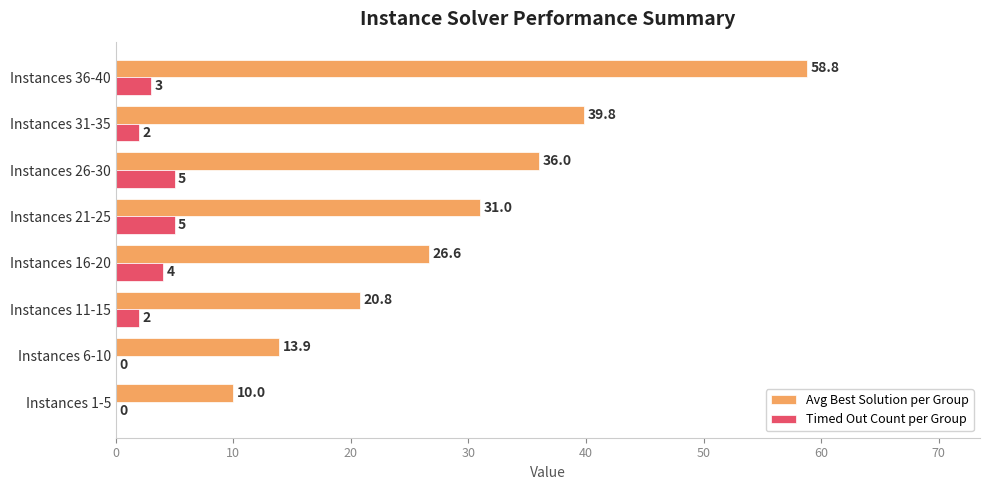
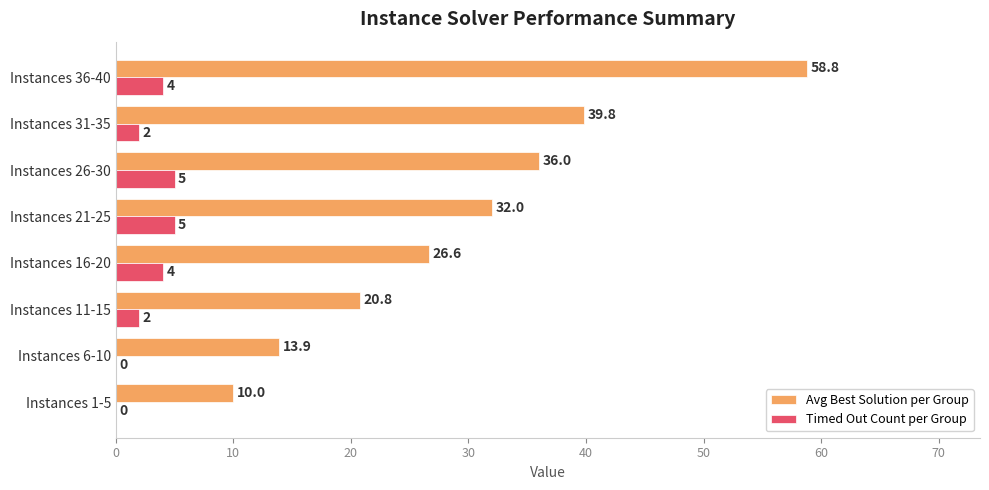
  {
    "Avg Best Solution per Group": {
      "Instances 36-40": 58.8,
      "Instances 31-35": 39.8,
      "Instances 26-30": 36.0,
-     "Instances 21-25": 31.0,
+     "Instances 21-25": 32.0,
      "Instances 16-20": 26.6,
      "Instances 11-15": 20.8,
      "Instances 6-10": 13.9,
      "Instances 1-5": 10.0
    },
    "Timed Out Count per Group": {
-     "Instances 36-40": 3,
+     "Instances 36-40": 4,
      "Instances 31-35": 2,
      "Instances 26-30": 5,
      "Instances 21-25": 5,
      "Instances 16-20": 4,
      "Instances 11-15": 2,
      "Instances 6-10": 0,
      "Instances 1-5": 0
    }
  }
